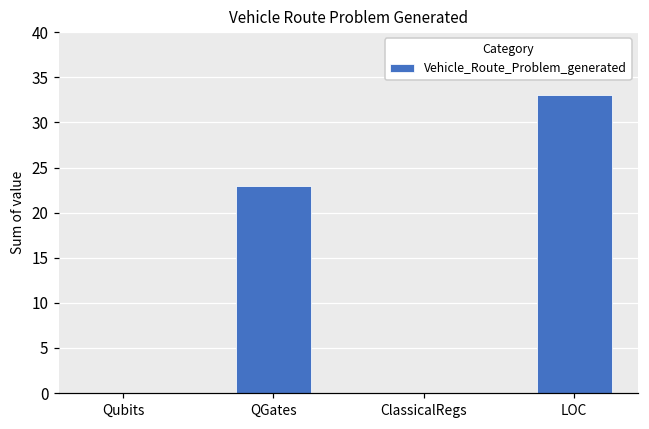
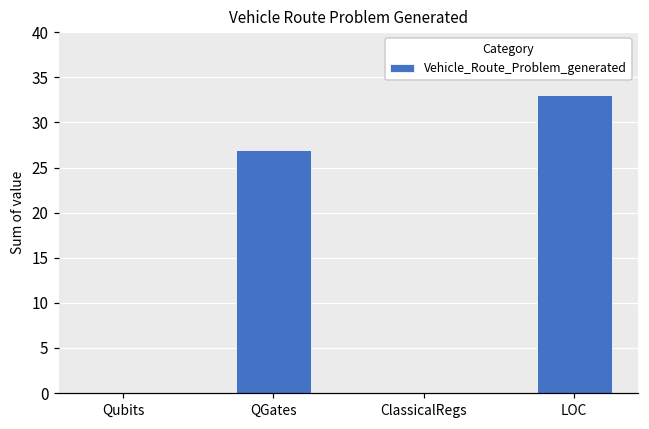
  {
    "Qubits": 0,
-   "QGates": 23,
+   "QGates": 27,
    "ClassicalRegs": 0,
    "LOC": 33
  }
